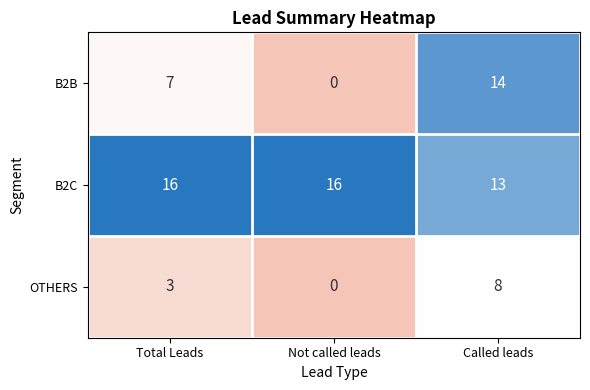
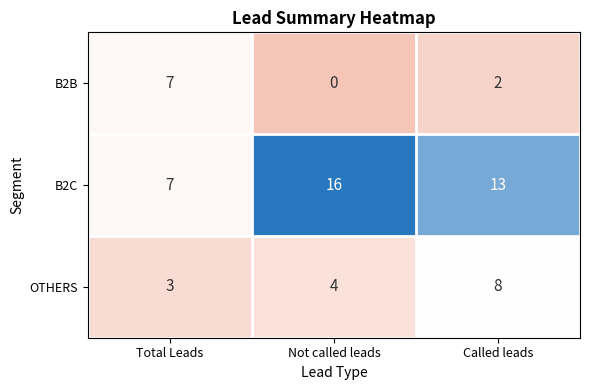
  {
    "B2B": {
      "Total Leads": 7,
      "Not called leads": 0,
-     "Called leads": 14
+     "Called leads": 2
    },
    "B2C": {
-     "Total Leads": 16,
+     "Total Leads": 7,
      "Not called leads": 16,
      "Called leads": 13
    },
    "OTHERS": {
      "Total Leads": 3,
-     "Not called leads": 0,
+     "Not called leads": 4,
      "Called leads": 8
    }
  }
